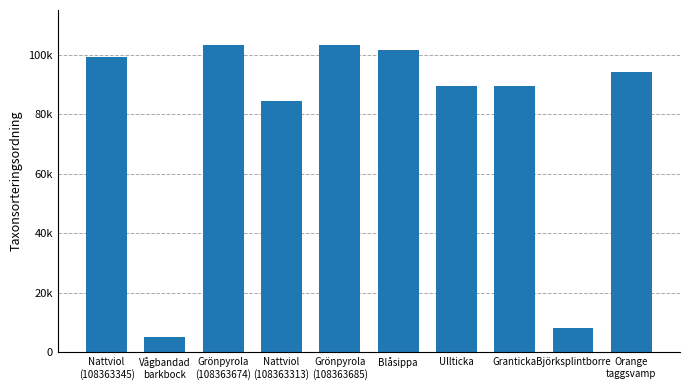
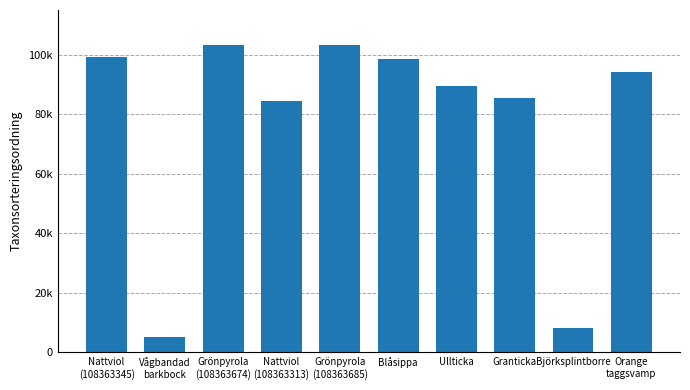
  {
    "Nattviol (108363345)": 99000,
    "Vågbandad barkbock": 5000,
    "Grönpyrola (108363674)": 103000,
    "Nattviol (108363313)": 84000,
    "Grönpyrola (108363685)": 103000,
-   "Blåsippa": 101000,
+   "Blåsippa": 99000,
    "Ullticka": 89000,
-   "Granticka": 89000,
+   "Granticka": 86000,
    "Björksplintborre": 8000,
    "Orange taggsvamp": 94000
  }
